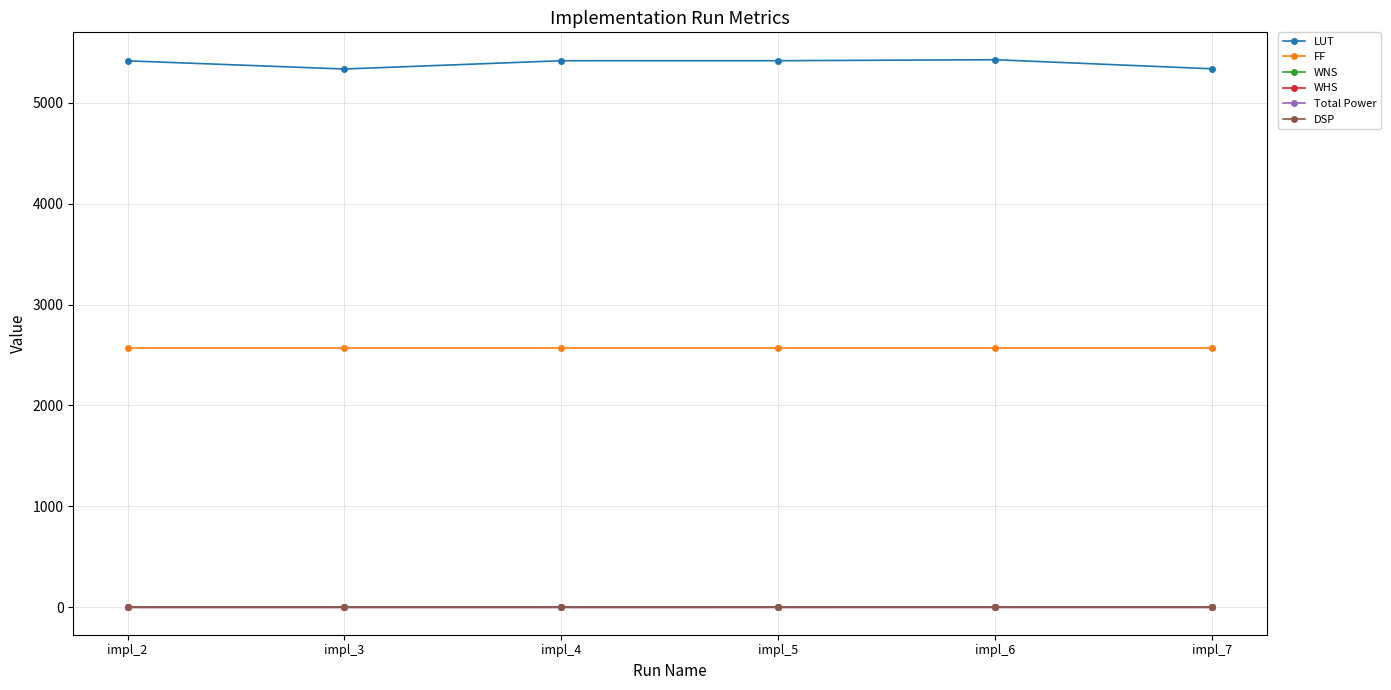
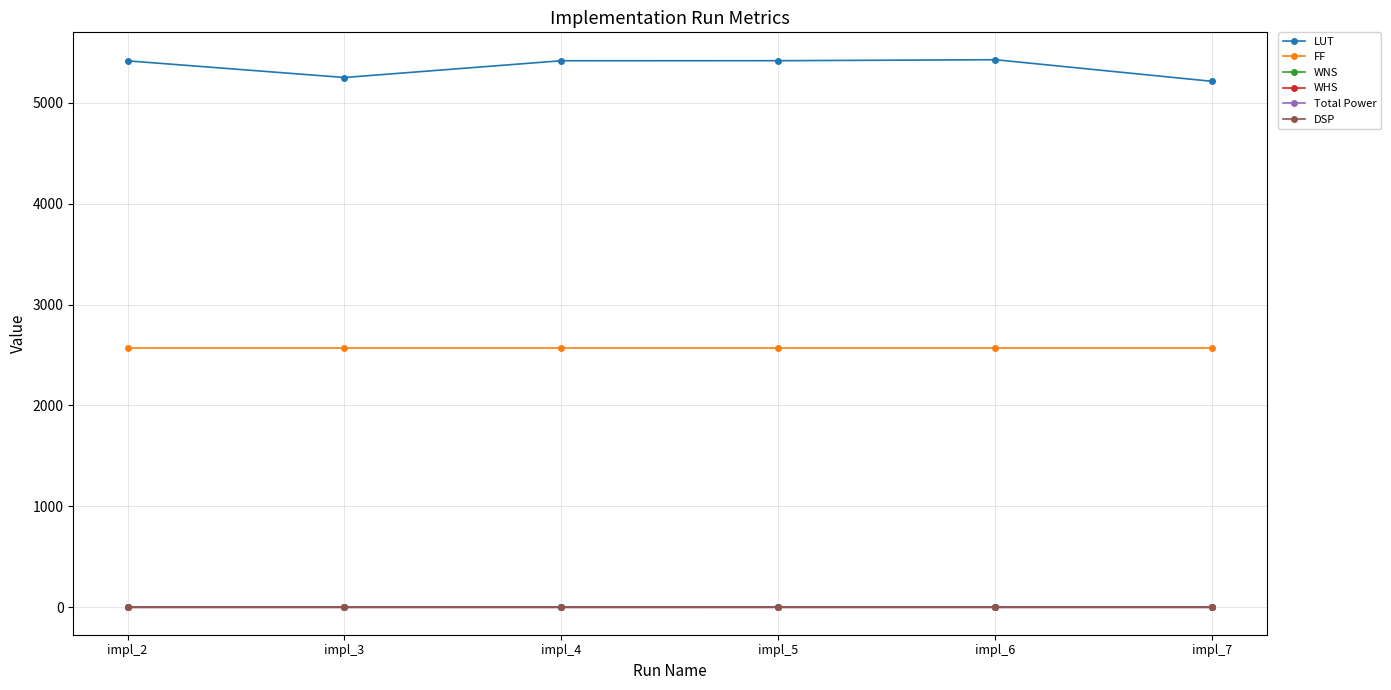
  {
    "LUT": {
      "impl_2": 5410,
-     "impl_3": 5330,
+     "impl_3": 5250,
      "impl_4": 5410,
      "impl_5": 5420,
      "impl_6": 5430,
-     "impl_7": 5340
+     "impl_7": 5210
    },
    "FF": {
      "impl_2": 2570,
      "impl_3": 2570,
      "impl_4": 2570,
      "impl_5": 2570,
      "impl_6": 2570,
      "impl_7": 2570
    },
    "DSP": {
      "impl_2": 0,
      "impl_3": 0,
      "impl_4": 0,
      "impl_5": 0,
      "impl_6": 0,
      "impl_7": 0
    }
  }
